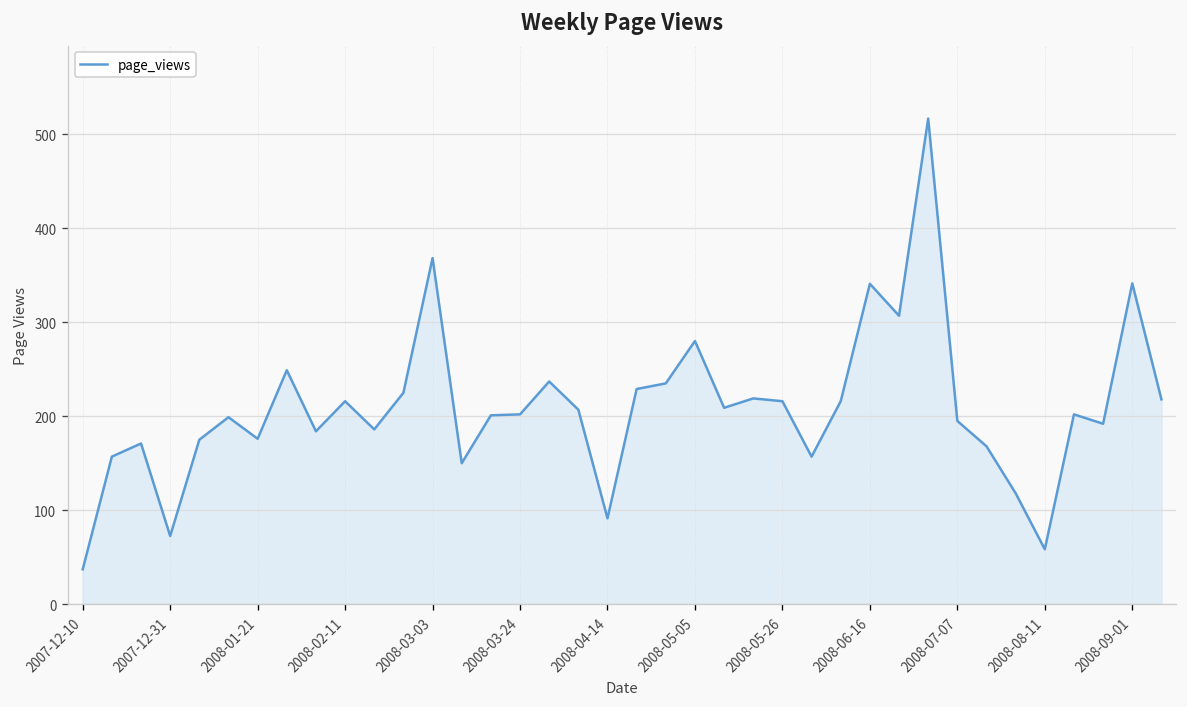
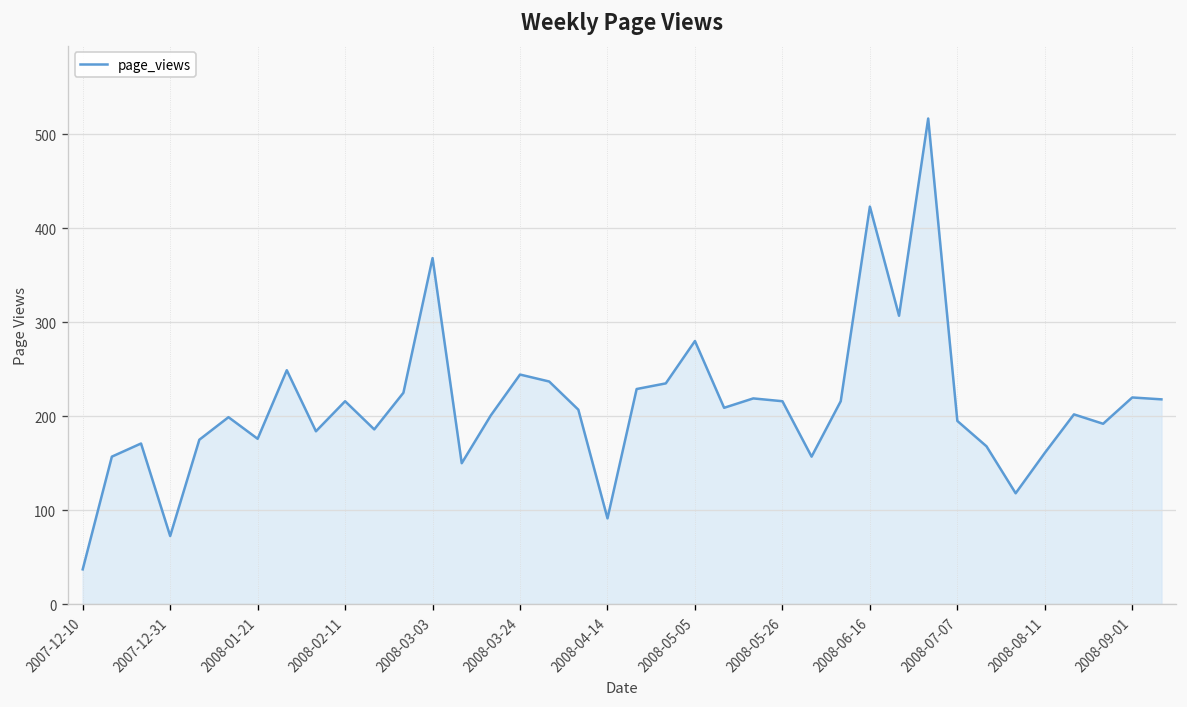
  {
    "2007-12-10": 40,
    "2007-12-31": 70,
    "2008-01-21": 180,
    "2008-02-11": 220,
    "2008-03-03": 370,
-   "2008-03-24": 200,
+   "2008-03-24": 240,
    "2008-04-14": 90,
    "2008-05-05": 280,
    "2008-05-26": 220,
-   "2008-06-16": 340,
+   "2008-06-16": 420,
    "2008-07-07": 200,
-   "2008-08-11": 60,
-   "2008-09-01": 340
+   "2008-08-11": 160,
+   "2008-09-01": 220
  }
